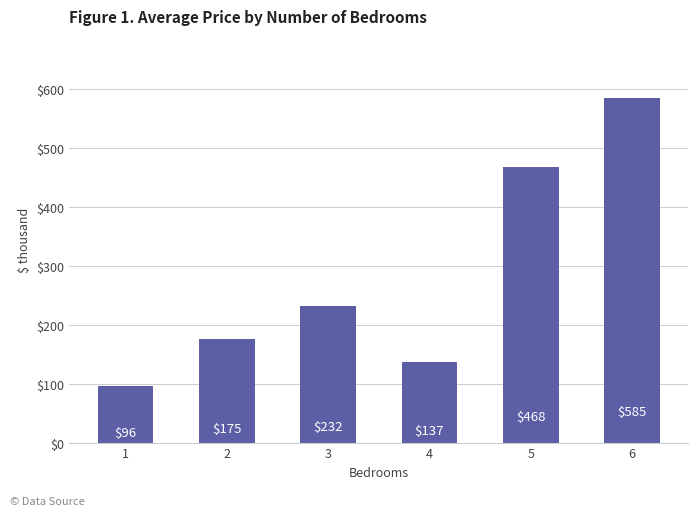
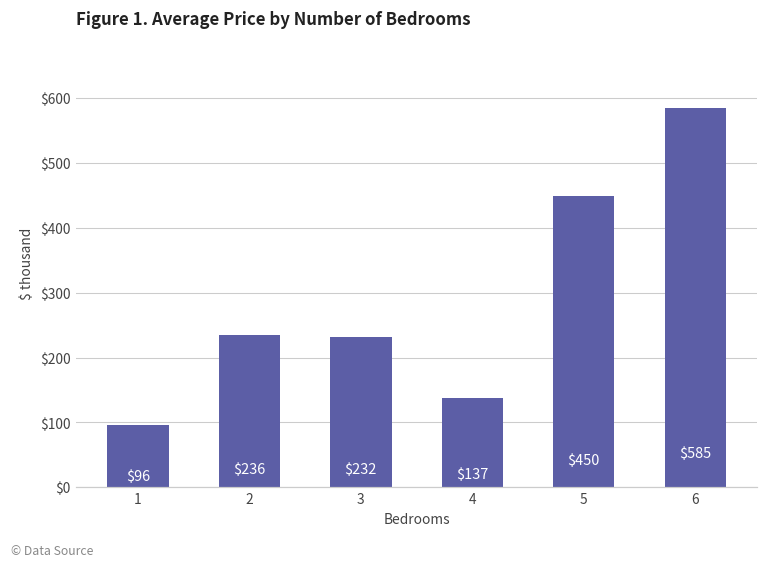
  {
    "1": "$96",
-   "2": "$175",
+   "2": "$236",
    "3": "$232",
    "4": "$137",
-   "5": "$468",
+   "5": "$450",
    "6": "$585"
  }
